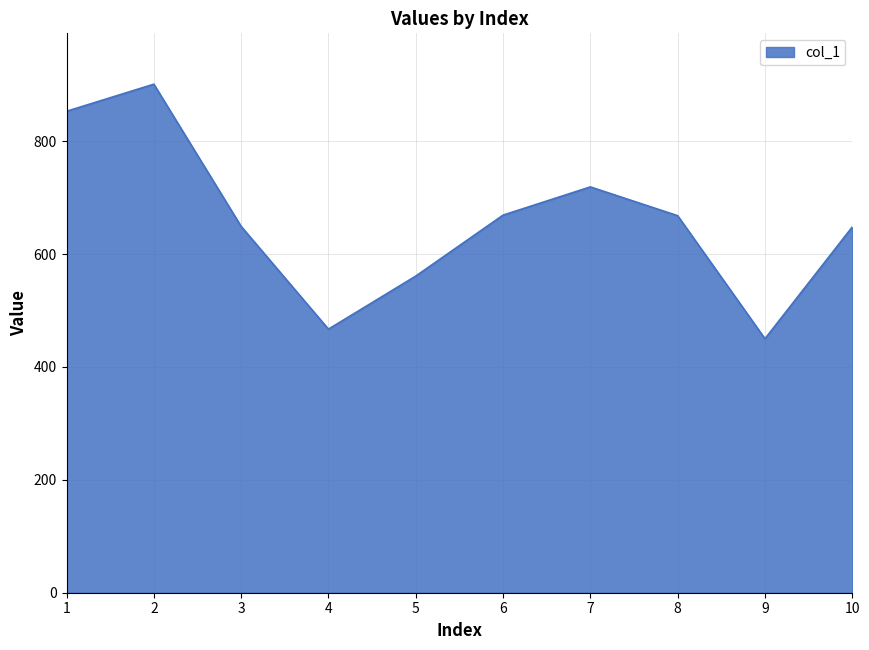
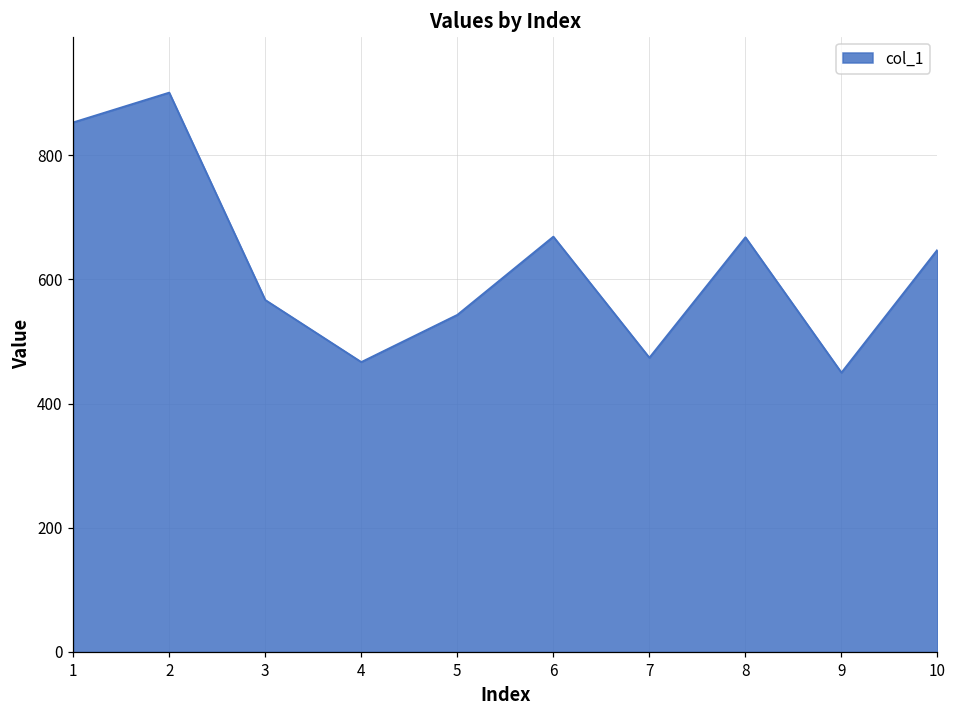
  {
    "1": 850,
    "2": 900,
-   "3": 650,
+   "3": 570,
    "4": 470,
-   "5": 560,
+   "5": 540,
    "6": 670,
-   "7": 720,
+   "7": 470,
    "8": 670,
    "9": 450,
    "10": 650
  }
